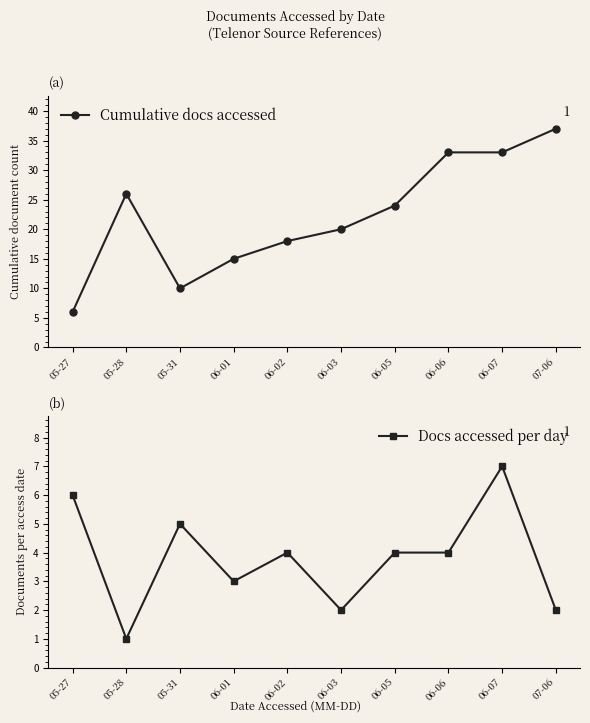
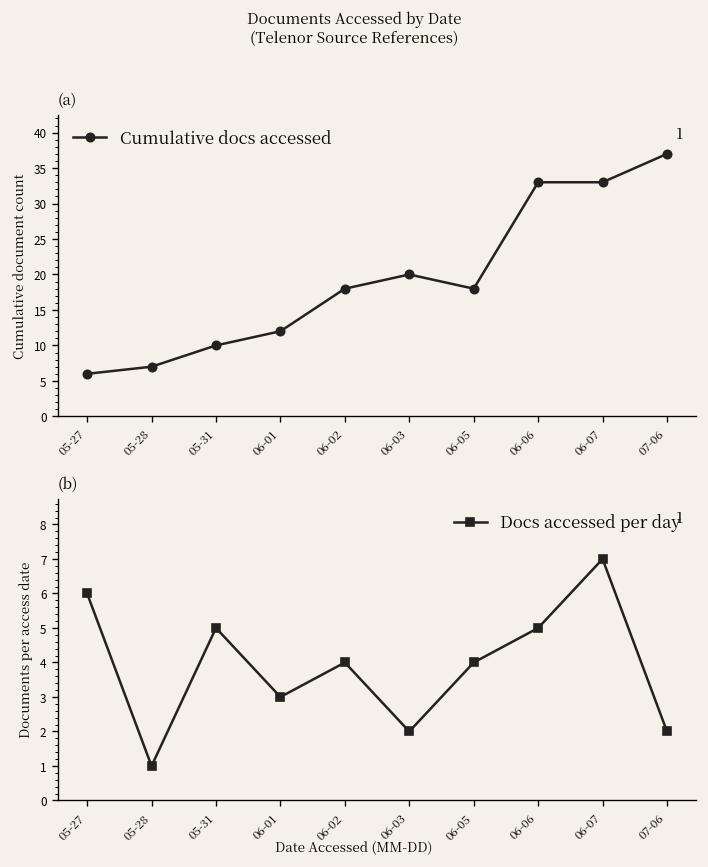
  {
    "(a)": {
      "05-27": 6,
-     "05-28": 26,
+     "05-28": 7,
      "05-31": 10,
-     "06-01": 15,
+     "06-01": 12,
      "06-02": 18,
      "06-03": 20,
-     "06-05": 24,
+     "06-05": 18,
      "06-06": 33,
      "06-07": 33
    },
    "(b)": {
      "05-27": 6,
      "05-28": 1,
      "05-31": 5,
      "06-01": 3,
      "06-02": 4,
      "06-03": 2,
      "06-05": 4,
-     "06-06": 4,
+     "06-06": 5,
      "06-07": 7,
      "07-06": 2
    }
  }
